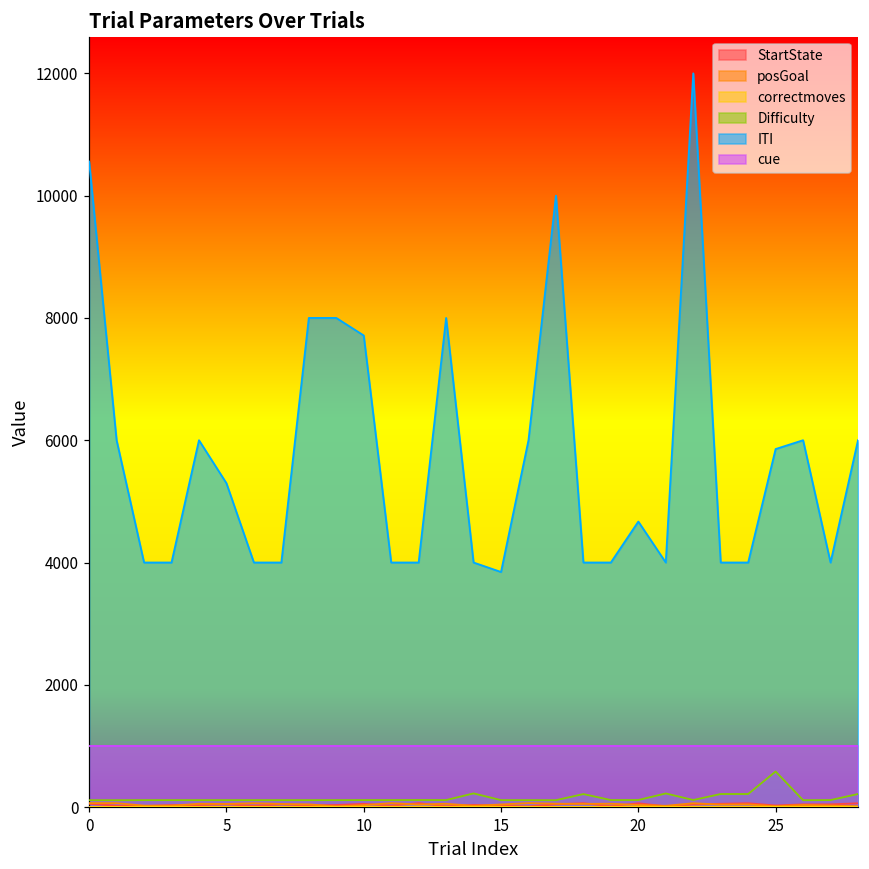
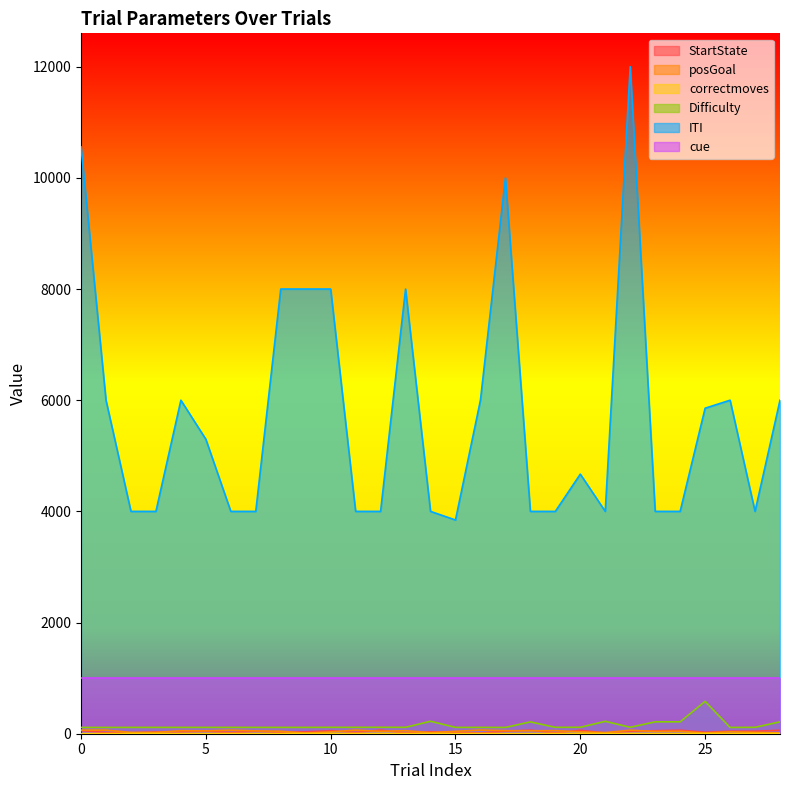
  {
    "Difficulty": {
      "0": 100,
      "5": 100,
      "10": 100,
      "15": 100,
      "20": 100,
      "25": 600
    },
    "ITI": {
      "0": 10600,
      "5": 5300,
-     "10": 7700,
+     "10": 8000,
      "15": 3800,
      "20": 4700,
      "25": 5900
    },
    "cue": {
      "0": 1000,
      "5": 1000,
      "10": 1000,
      "15": 1000,
      "20": 1000,
      "25": 1000
    }
  }
